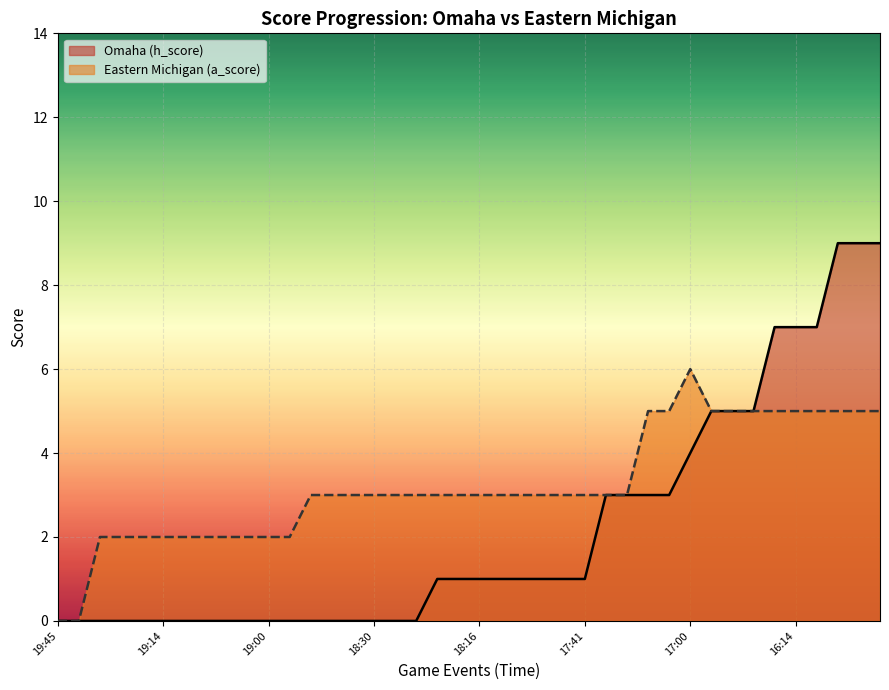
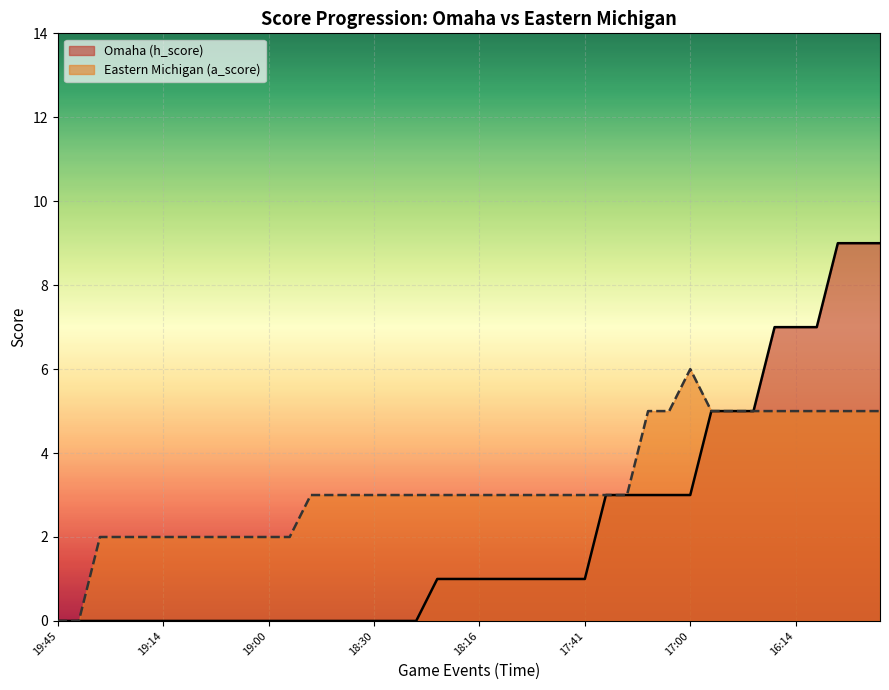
  {
    "Omaha (h_score)": {
-     "17:00": 4
+     "17:00": 3
    },
    "Eastern Michigan (a_score)": {
      "17:00": 6
    }
  }
